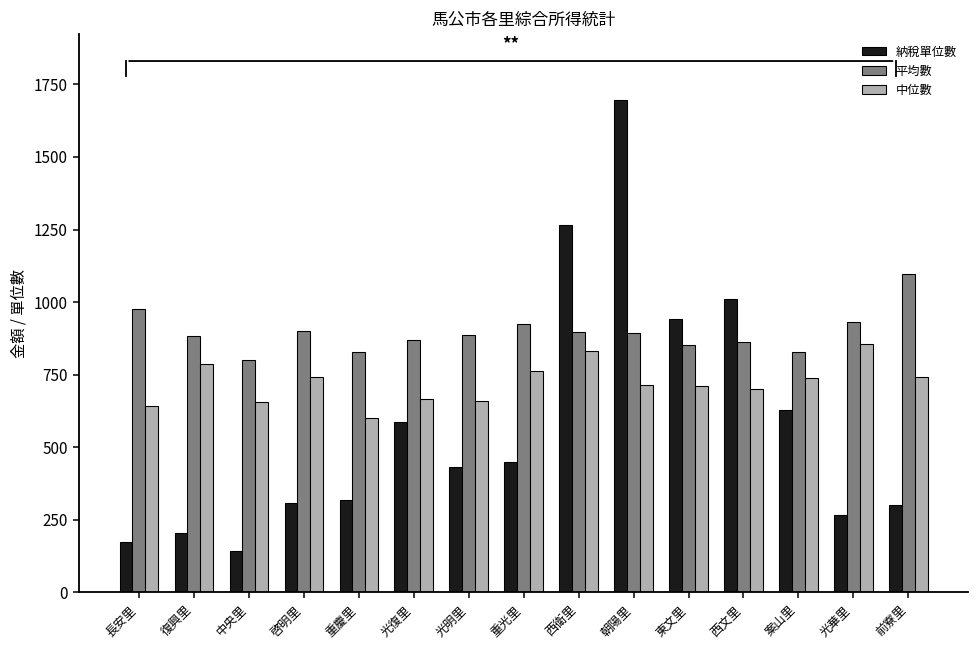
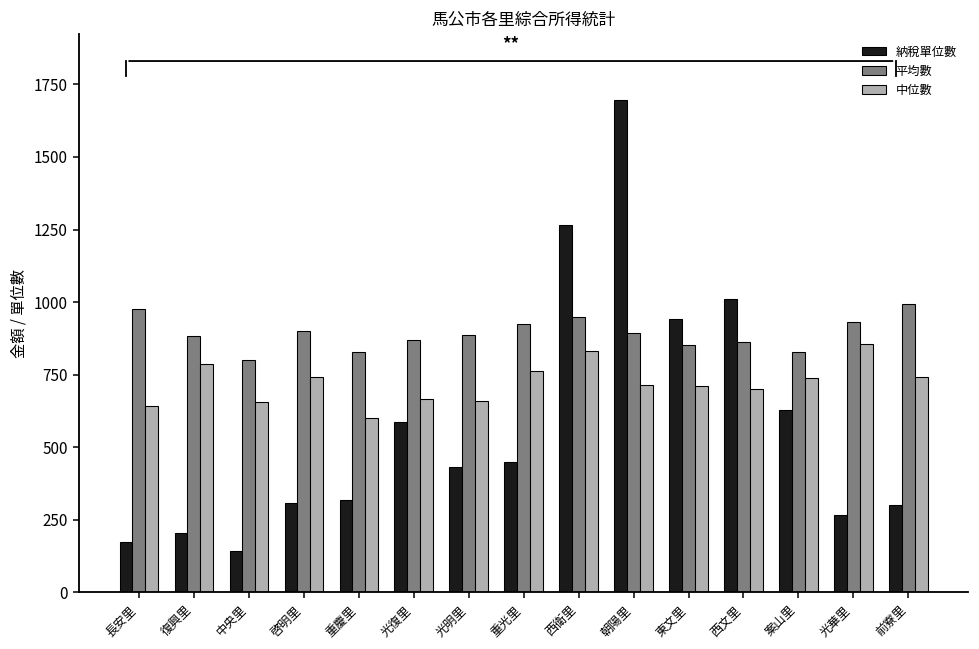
  {
    "平均數": {
      "長安里": 980,
      "復興里": 880,
      "中央里": 800,
      "啓明里": 900,
      "重慶里": 830,
      "光復里": 870,
      "光明里": 890,
      "重光里": 930,
-     "西衛里": 900,
+     "西衛里": 950,
      "朝陽里": 890,
      "東文里": 850,
      "西文里": 860,
      "案山里": 830,
      "光華里": 930,
-     "前寮里": 1100
+     "前寮里": 1000
    },
    "中位數": {
      "長安里": 640,
      "復興里": 790,
      "中央里": 650,
      "啓明里": 740,
      "重慶里": 600,
      "光復里": 670,
      "光明里": 660,
      "重光里": 760,
      "西衛里": 830,
      "朝陽里": 710,
      "東文里": 710,
      "西文里": 700,
      "案山里": 740,
      "光華里": 860,
      "前寮里": 740
    }
  }
